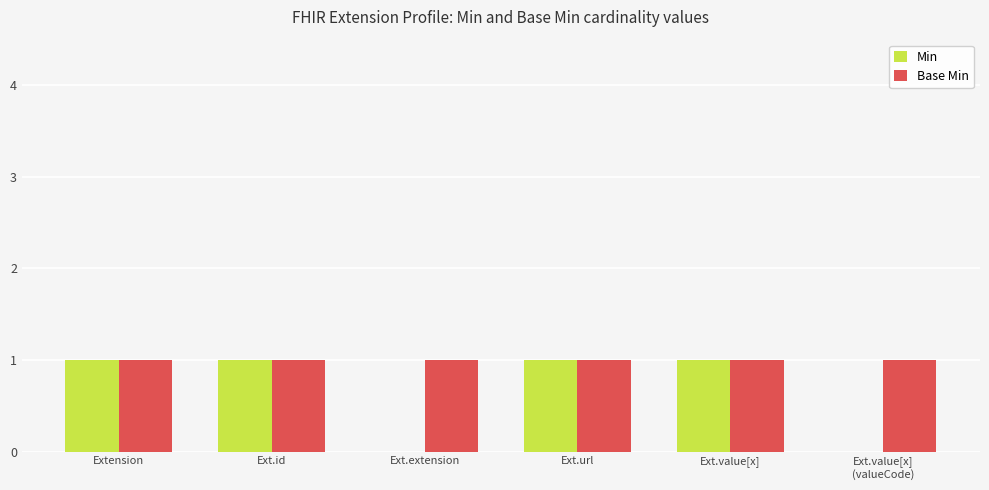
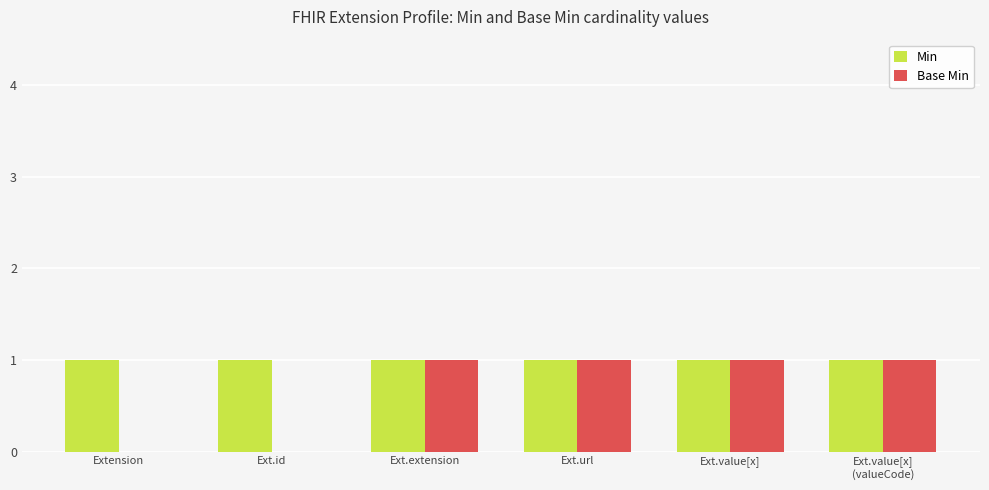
  {
    "Min": {
      "Extension": 1,
      "Ext.id": 1,
-     "Ext.extension": 0,
+     "Ext.extension": 1,
      "Ext.url": 1,
      "Ext.value[x]": 1,
-     "Ext.value[x] (valueCode)": 0
+     "Ext.value[x] (valueCode)": 1
    },
    "Base Min": {
-     "Extension": 1,
-     "Ext.id": 1,
+     "Extension": 0,
+     "Ext.id": 0,
      "Ext.extension": 1,
      "Ext.url": 1,
      "Ext.value[x]": 1,
      "Ext.value[x] (valueCode)": 1
    }
  }
